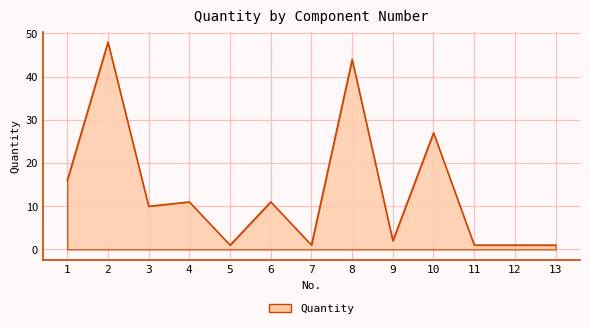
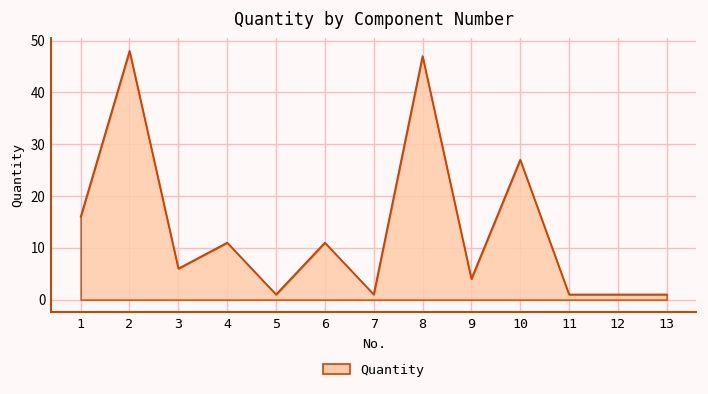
  {
    "1": 16,
    "2": 48,
-   "3": 10,
+   "3": 6,
    "4": 11,
    "5": 1,
    "6": 11,
    "7": 1,
-   "8": 44,
-   "9": 2,
+   "8": 47,
+   "9": 4,
    "10": 27,
    "11": 1,
    "12": 1,
    "13": 1
  }
